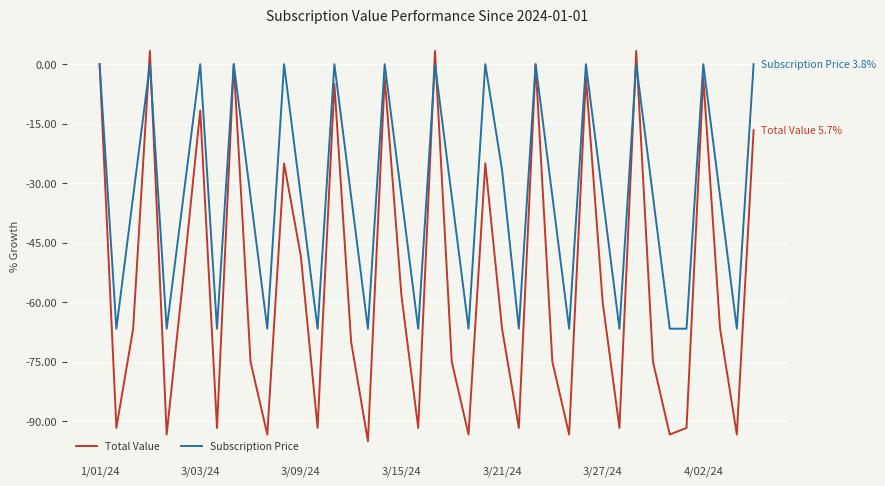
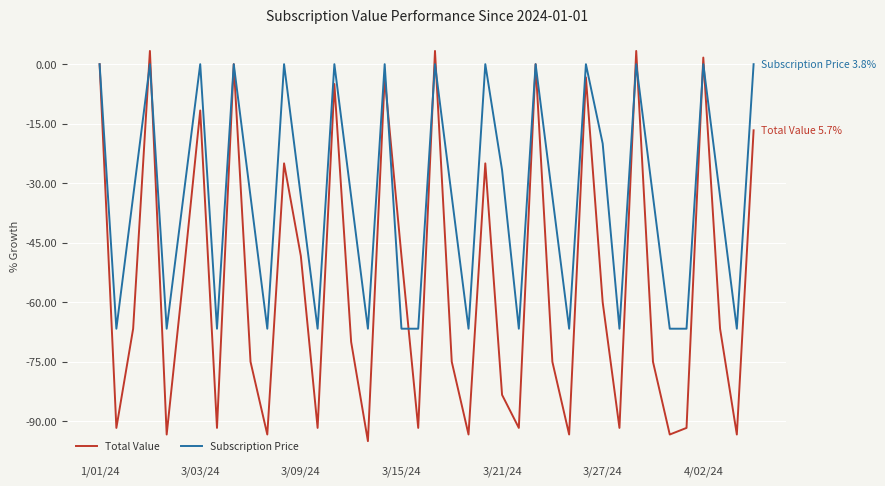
  {
    "Total Value": {
      "3/03/24": -12,
      "3/09/24": -48,
-     "3/15/24": -58,
-     "3/21/24": -67,
+     "3/15/24": -48,
+     "3/21/24": -83,
      "3/27/24": -60,
-     "4/02/24": -3
+     "4/02/24": 2
    },
    "Subscription Price": {
      "3/03/24": 0,
      "3/09/24": -33,
-     "3/15/24": -33,
+     "3/15/24": -67,
      "3/21/24": -27,
-     "3/27/24": -33,
+     "3/27/24": -20,
      "4/02/24": 0
    }
  }
